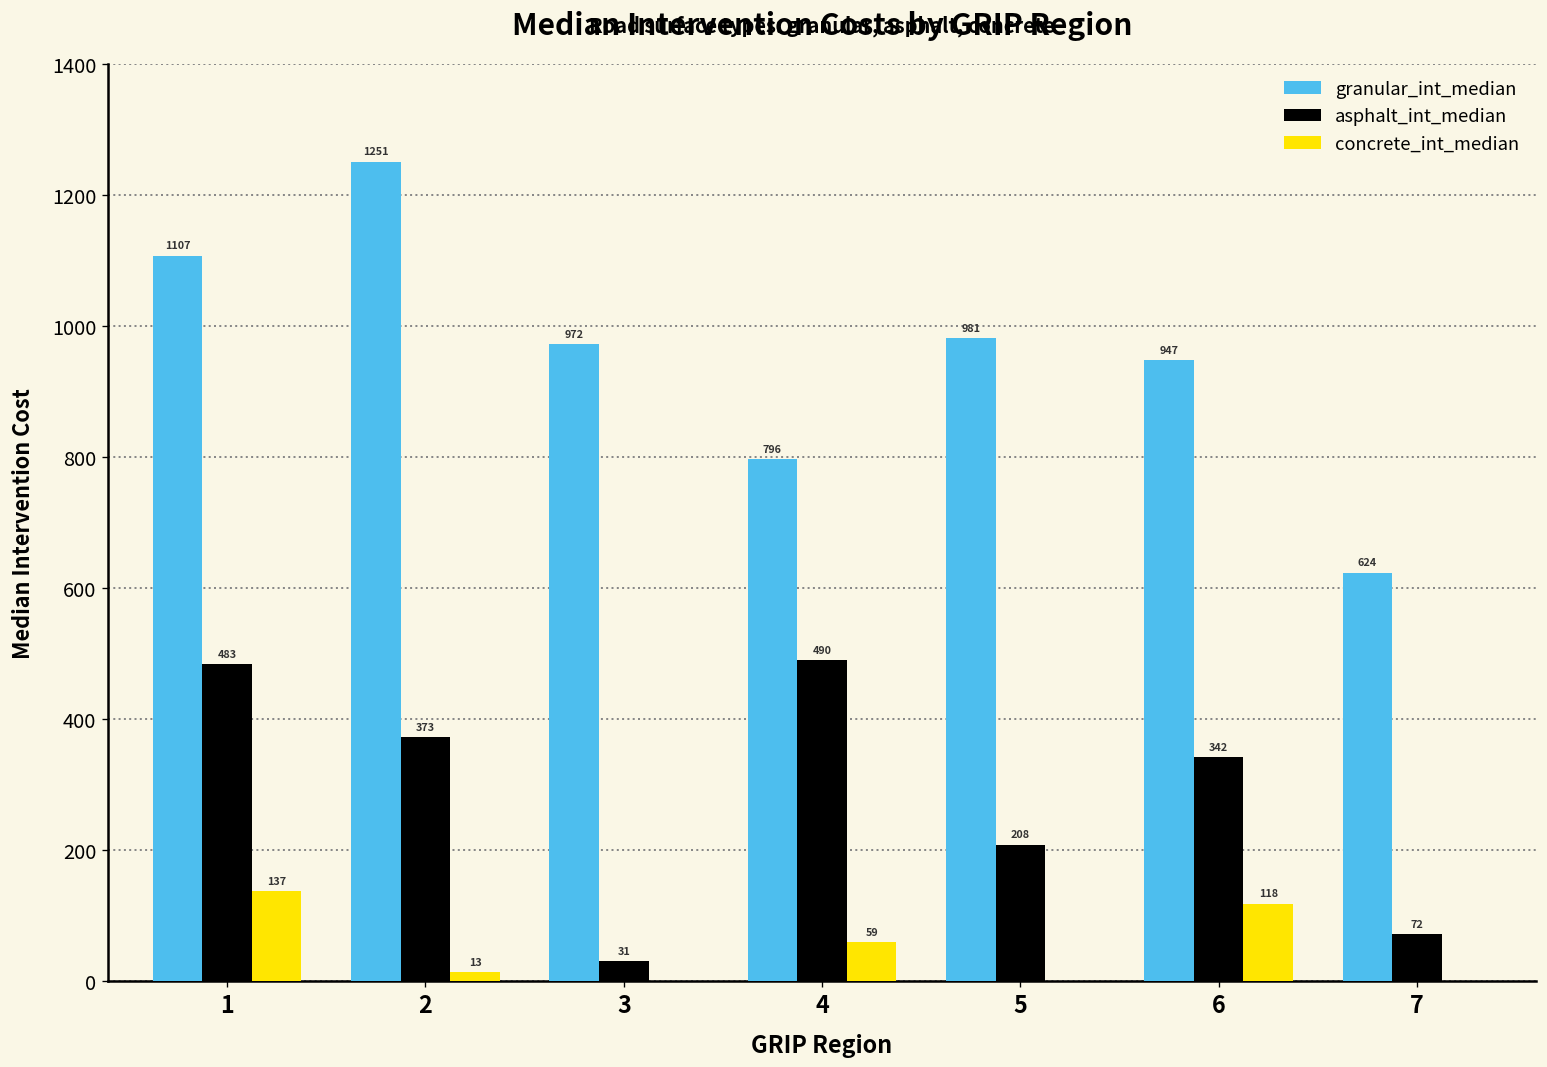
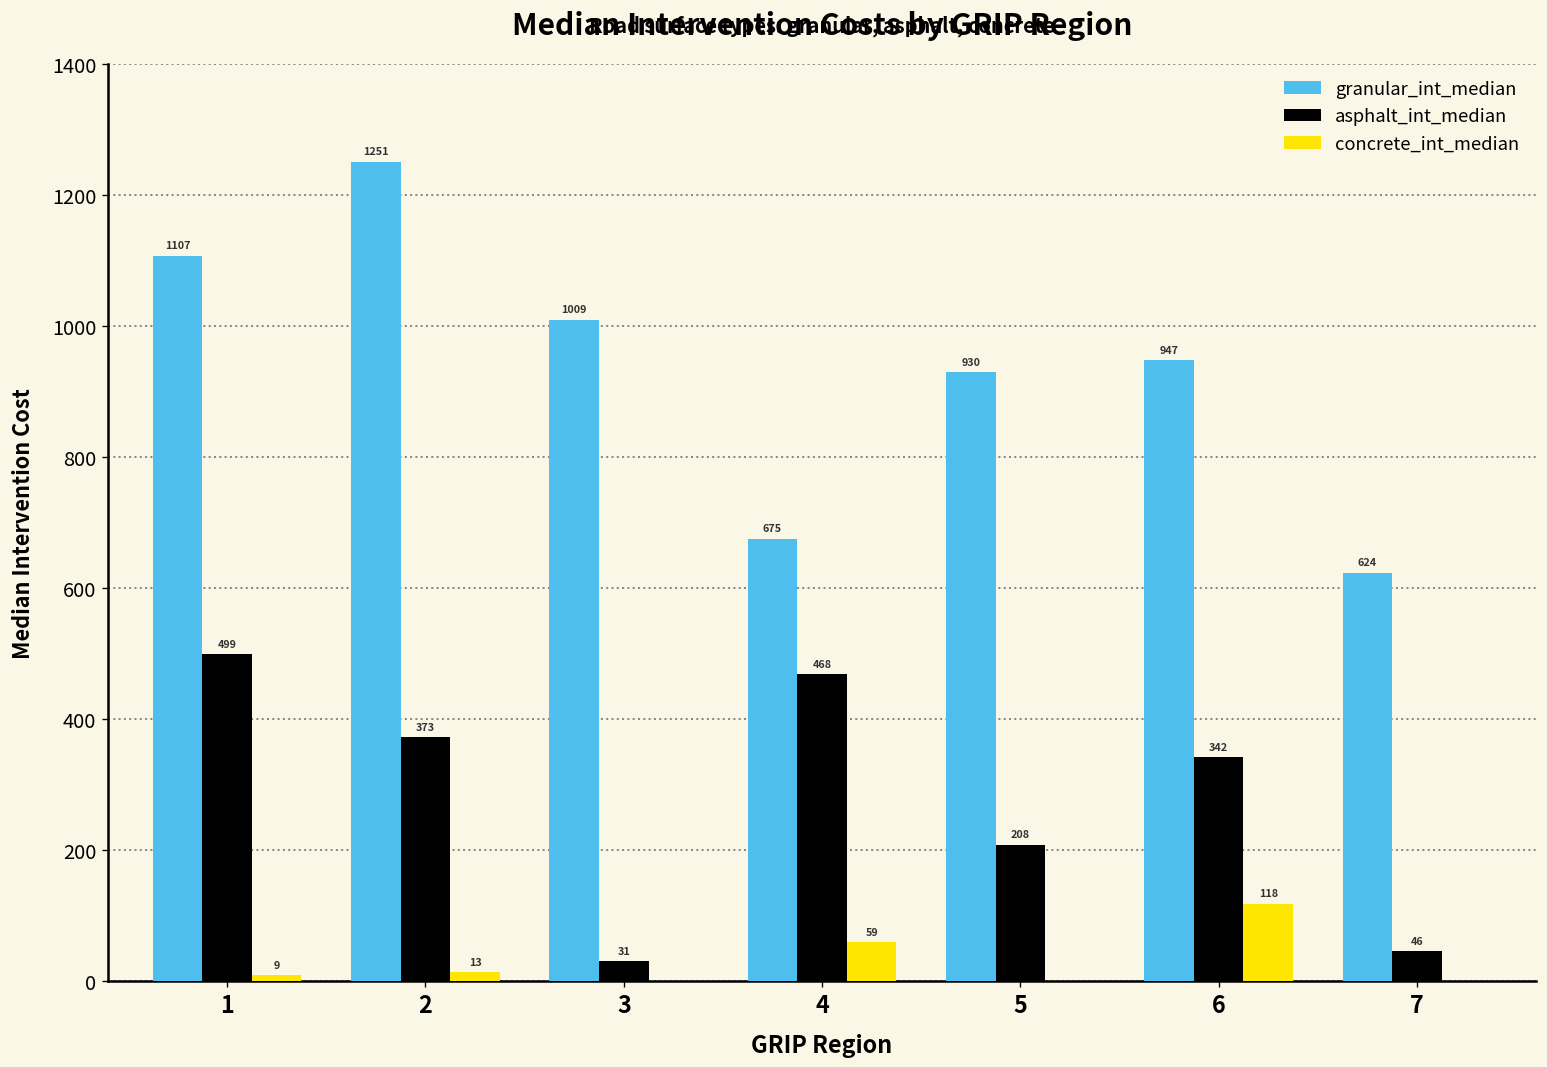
  {
    "granular_int_median": {
      "1": 1107,
      "2": 1251,
-     "3": 972,
-     "4": 796,
-     "5": 981,
+     "3": 1009,
+     "4": 675,
+     "5": 930,
      "6": 947,
      "7": 624
    },
    "asphalt_int_median": {
-     "1": 483,
+     "1": 499,
      "2": 373,
      "3": 31,
-     "4": 490,
+     "4": 468,
      "5": 208,
      "6": 342,
-     "7": 72
+     "7": 46
    },
    "concrete_int_median": {
-     "1": 137,
+     "1": 9,
      "2": 13,
      "4": 59,
      "6": 118
    }
  }
